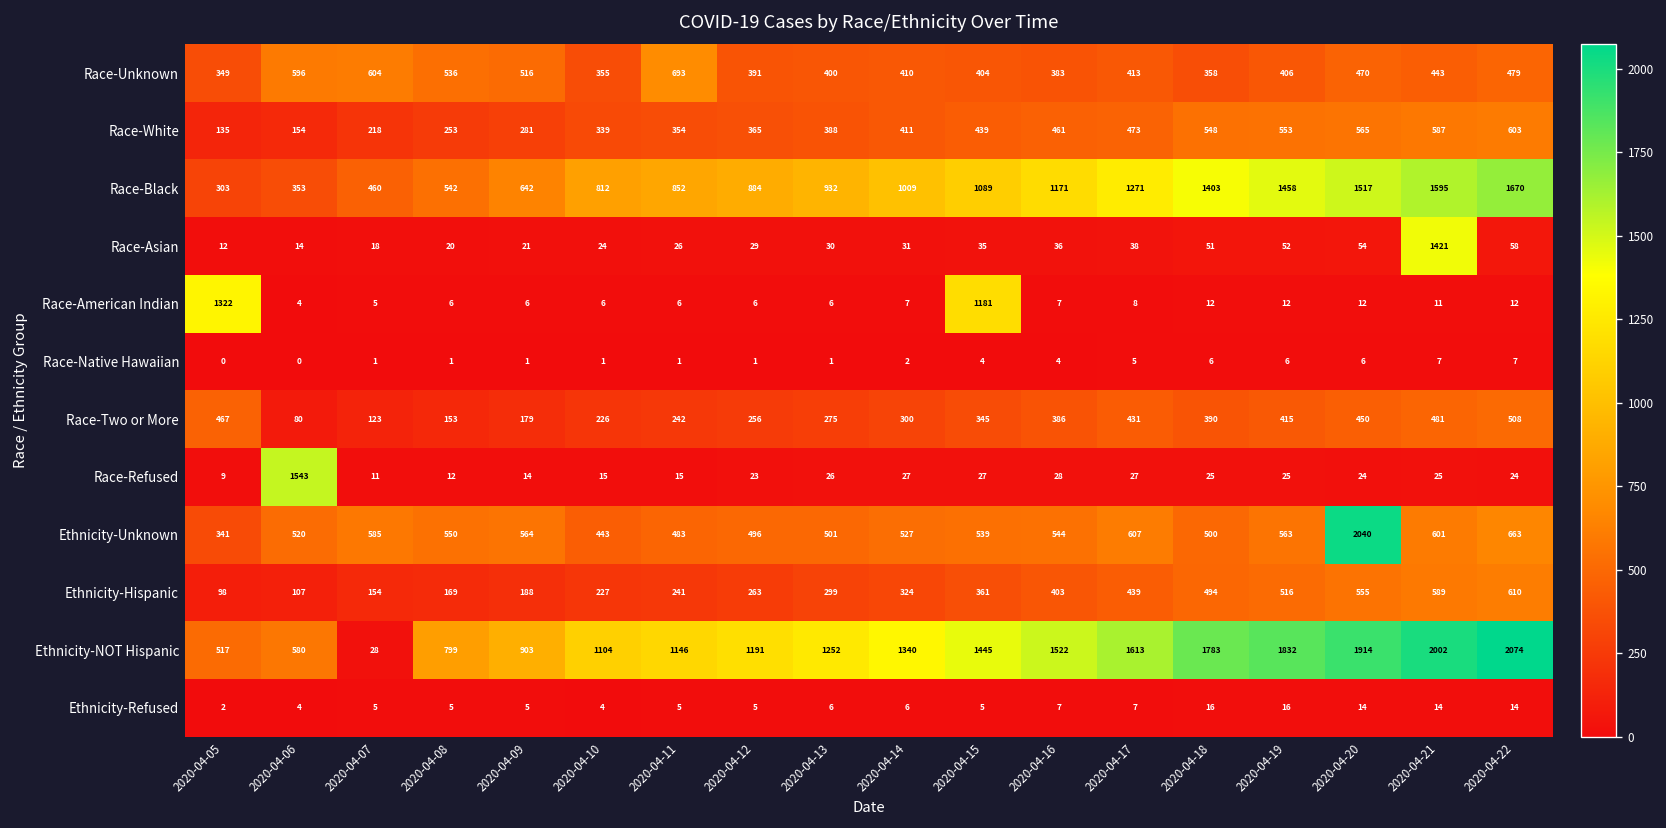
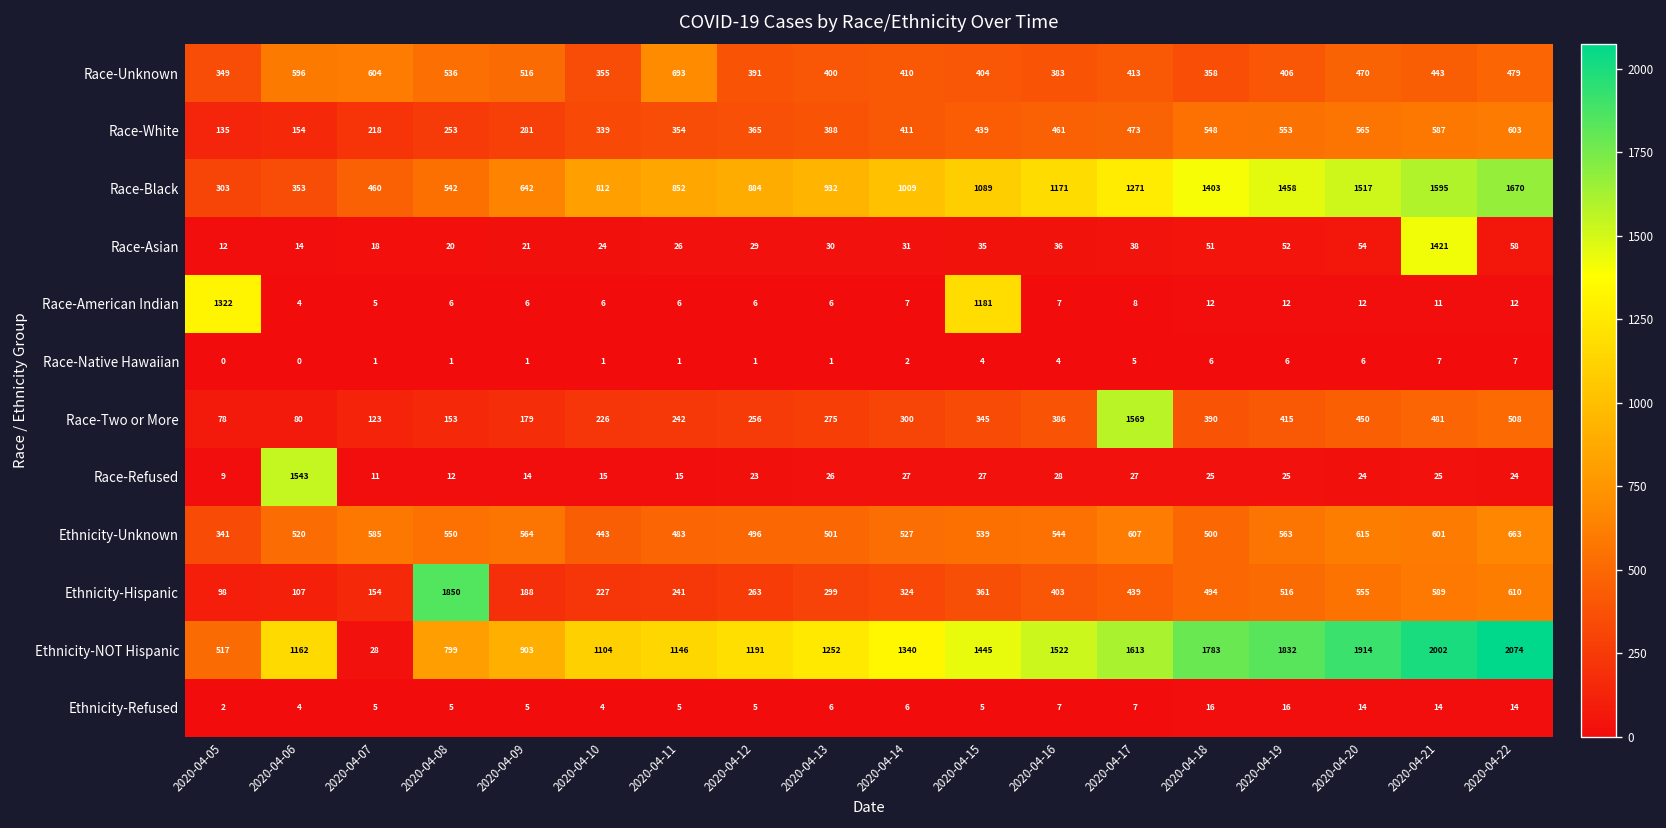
  {
    "Race-Two or More": {
-     "2020-04-05": 467,
+     "2020-04-05": 78,
      "2020-04-06": 80,
      "2020-04-07": 123,
      "2020-04-08": 153,
      "2020-04-09": 179,
      "2020-04-10": 226,
      "2020-04-11": 242,
      "2020-04-12": 256,
      "2020-04-13": 275,
      "2020-04-14": 300,
      "2020-04-15": 345,
      "2020-04-16": 386,
-     "2020-04-17": 431,
+     "2020-04-17": 1569,
      "2020-04-18": 390,
      "2020-04-19": 415,
      "2020-04-20": 450,
      "2020-04-21": 481,
      "2020-04-22": 508
    },
    "Ethnicity-Unknown": {
      "2020-04-05": 341,
      "2020-04-06": 520,
      "2020-04-07": 585,
      "2020-04-08": 550,
      "2020-04-09": 564,
      "2020-04-10": 443,
      "2020-04-11": 483,
      "2020-04-12": 496,
      "2020-04-13": 501,
      "2020-04-14": 527,
      "2020-04-15": 539,
      "2020-04-16": 544,
      "2020-04-17": 607,
      "2020-04-18": 500,
      "2020-04-19": 563,
-     "2020-04-20": 2040,
+     "2020-04-20": 615,
      "2020-04-21": 601,
      "2020-04-22": 663
    },
    "Ethnicity-Hispanic": {
      "2020-04-05": 98,
      "2020-04-06": 107,
      "2020-04-07": 154,
-     "2020-04-08": 169,
+     "2020-04-08": 1850,
      "2020-04-09": 188,
      "2020-04-10": 227,
      "2020-04-11": 241,
      "2020-04-12": 263,
      "2020-04-13": 299,
      "2020-04-14": 324,
      "2020-04-15": 361,
      "2020-04-16": 403,
      "2020-04-17": 439,
      "2020-04-18": 494,
      "2020-04-19": 516,
      "2020-04-20": 555,
      "2020-04-21": 589,
      "2020-04-22": 610
    },
    "Ethnicity-NOT Hispanic": {
      "2020-04-05": 517,
-     "2020-04-06": 580,
+     "2020-04-06": 1162,
      "2020-04-07": 28,
      "2020-04-08": 799,
      "2020-04-09": 903,
      "2020-04-10": 1104,
      "2020-04-11": 1146,
      "2020-04-12": 1191,
      "2020-04-13": 1252,
      "2020-04-14": 1340,
      "2020-04-15": 1445,
      "2020-04-16": 1522,
      "2020-04-17": 1613,
      "2020-04-18": 1783,
      "2020-04-19": 1832,
      "2020-04-20": 1914,
      "2020-04-21": 2002,
      "2020-04-22": 2074
    }
  }
